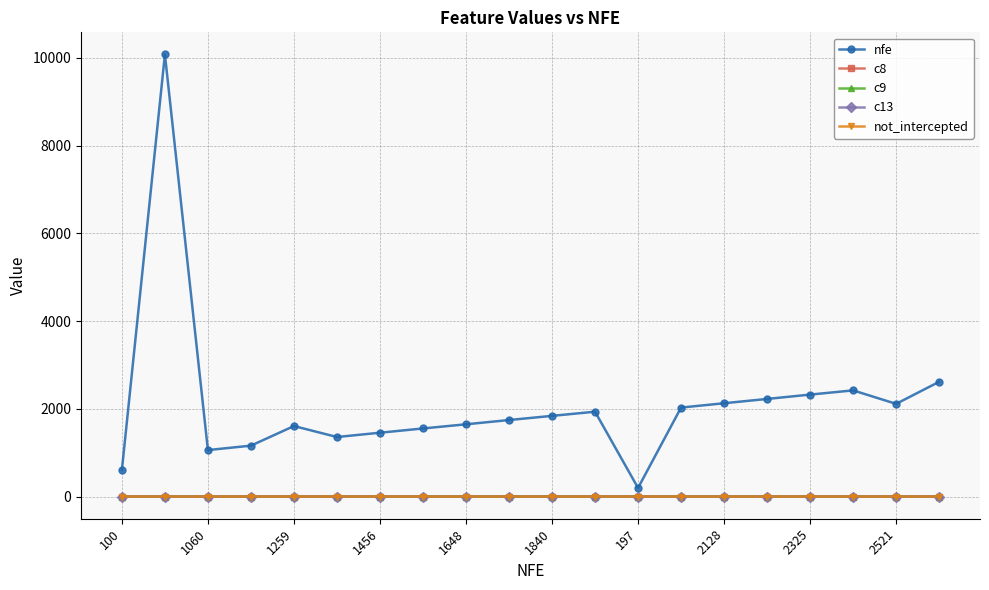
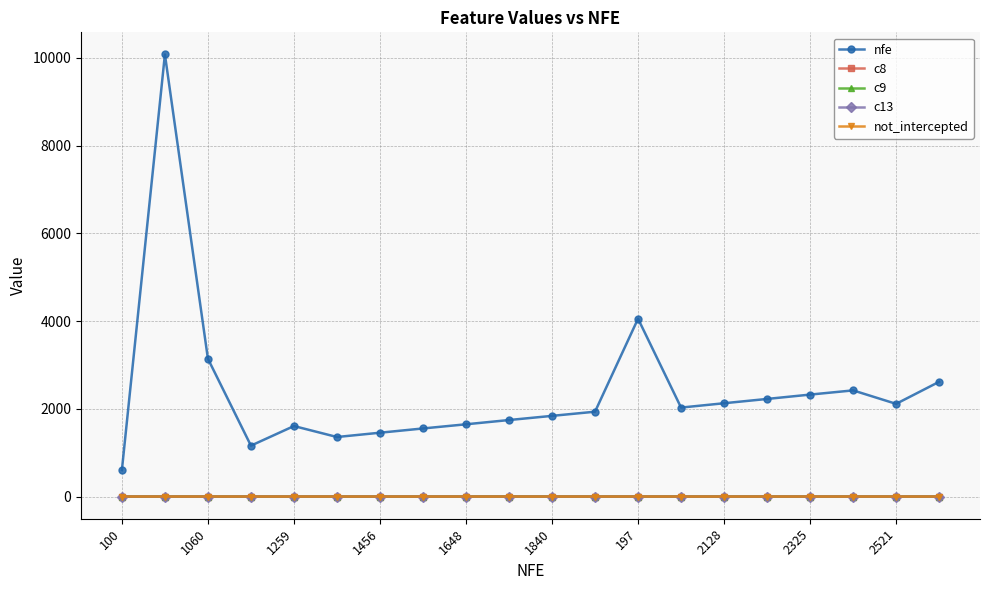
  {
    "nfe": {
      "100": 600,
-     "1060": 1100,
+     "1060": 3100,
      "1259": 1600,
      "1456": 1500,
      "1648": 1600,
      "1840": 1800,
-     "197": 200,
+     "197": 4100,
      "2128": 2100,
      "2325": 2300,
      "2521": 2100
    }
  }
